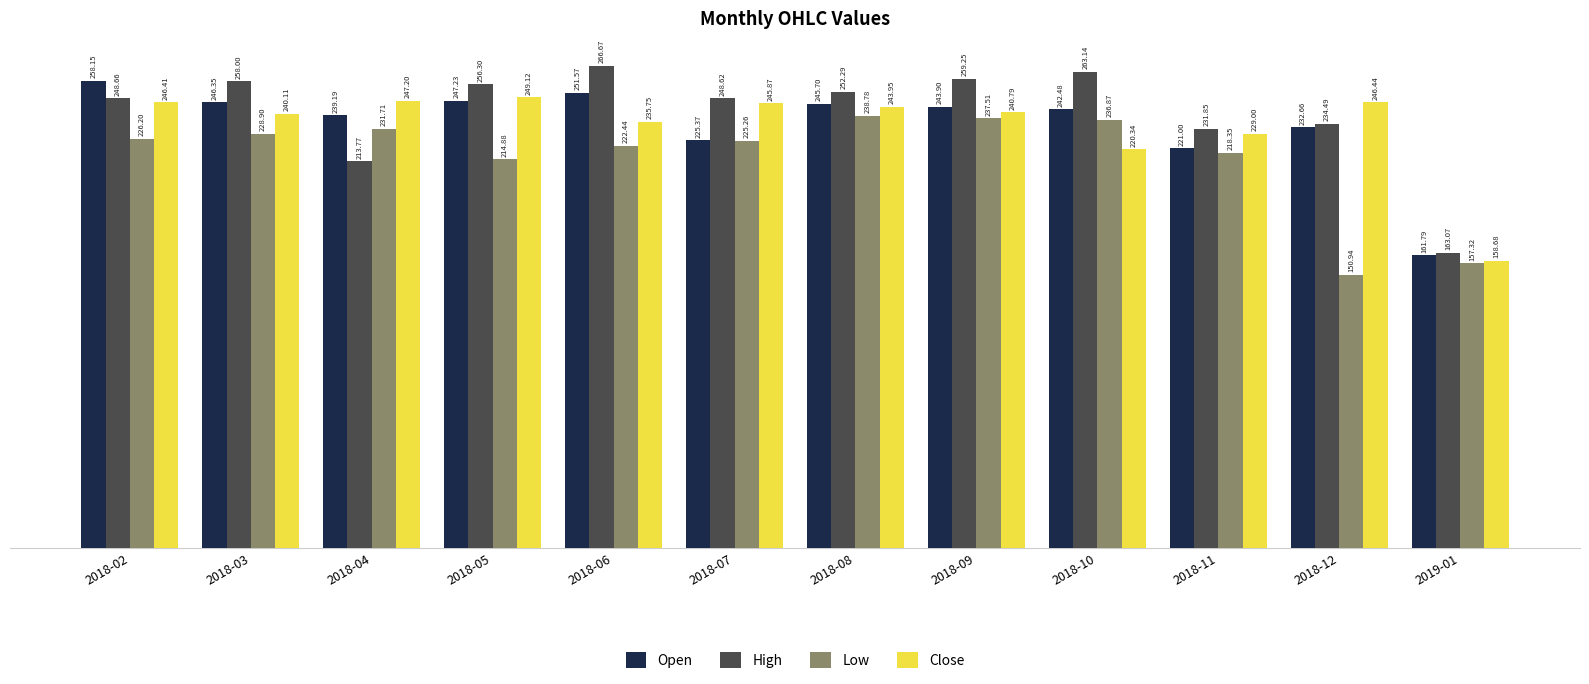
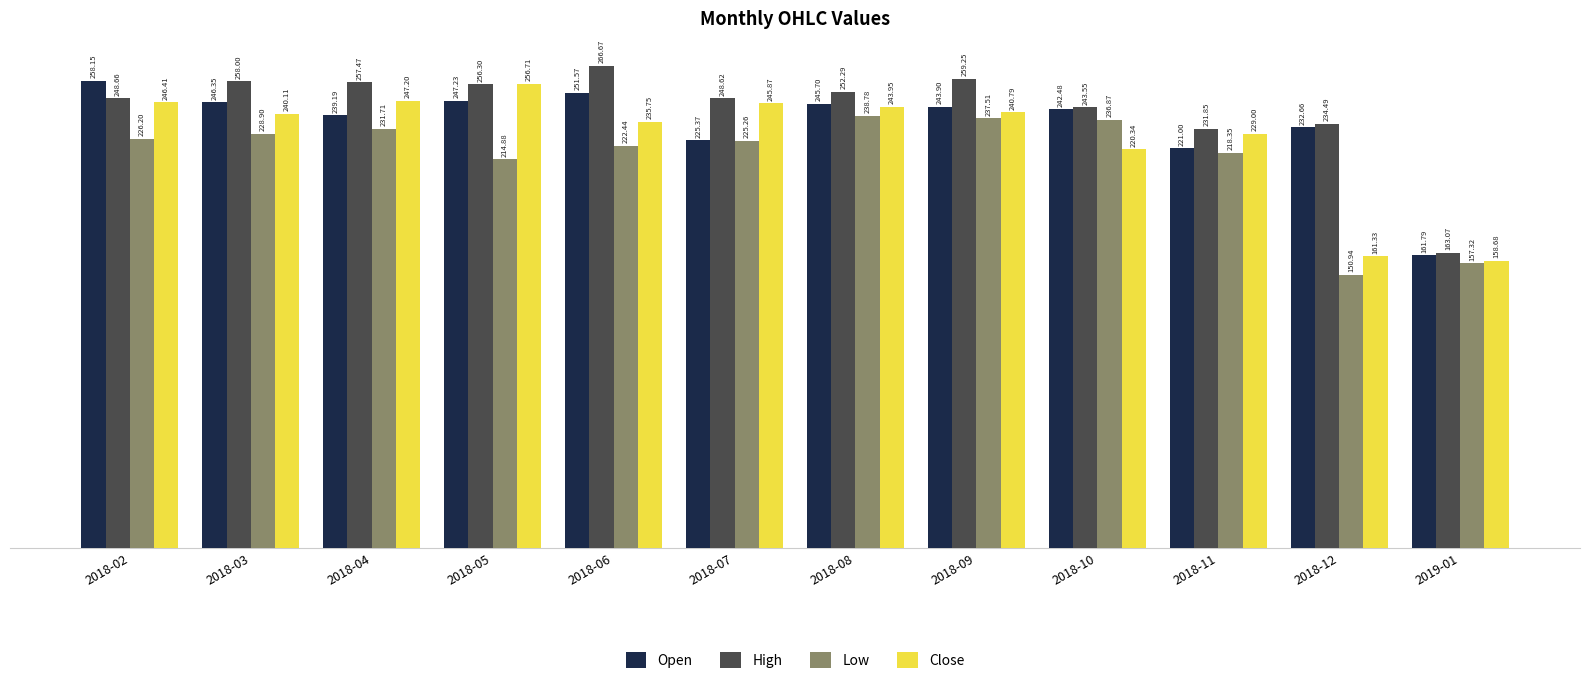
  {
    "Open": {
      "2018-02": 258.15,
      "2018-03": 246.35,
      "2018-04": 239.19,
      "2018-05": 247.23,
      "2018-06": 251.57,
      "2018-07": 225.37,
      "2018-08": 245.70,
      "2018-09": 243.90,
      "2018-10": 242.48,
      "2018-11": 221.00,
      "2018-12": 232.66,
      "2019-01": 161.79
    },
    "High": {
      "2018-02": 248.66,
      "2018-03": 258.00,
-     "2018-04": 213.77,
+     "2018-04": 257.47,
      "2018-05": 256.30,
      "2018-06": 266.67,
      "2018-07": 248.62,
      "2018-08": 252.29,
      "2018-09": 259.25,
-     "2018-10": 263.14,
+     "2018-10": 243.55,
      "2018-11": 231.85,
      "2018-12": 234.49,
      "2019-01": 163.07
    },
    "Low": {
      "2018-02": 226.20,
      "2018-03": 228.90,
      "2018-04": 231.71,
      "2018-05": 214.88,
      "2018-06": 222.44,
      "2018-07": 225.26,
      "2018-08": 238.78,
      "2018-09": 237.51,
      "2018-10": 236.87,
      "2018-11": 218.35,
      "2018-12": 150.94,
      "2019-01": 157.32
    },
    "Close": {
      "2018-02": 246.41,
      "2018-03": 240.11,
      "2018-04": 247.20,
-     "2018-05": 249.12,
+     "2018-05": 256.71,
      "2018-06": 235.75,
      "2018-07": 245.87,
      "2018-08": 243.95,
      "2018-09": 240.79,
      "2018-10": 220.34,
      "2018-11": 229.00,
-     "2018-12": 246.44,
+     "2018-12": 161.33,
      "2019-01": 158.68
    }
  }
